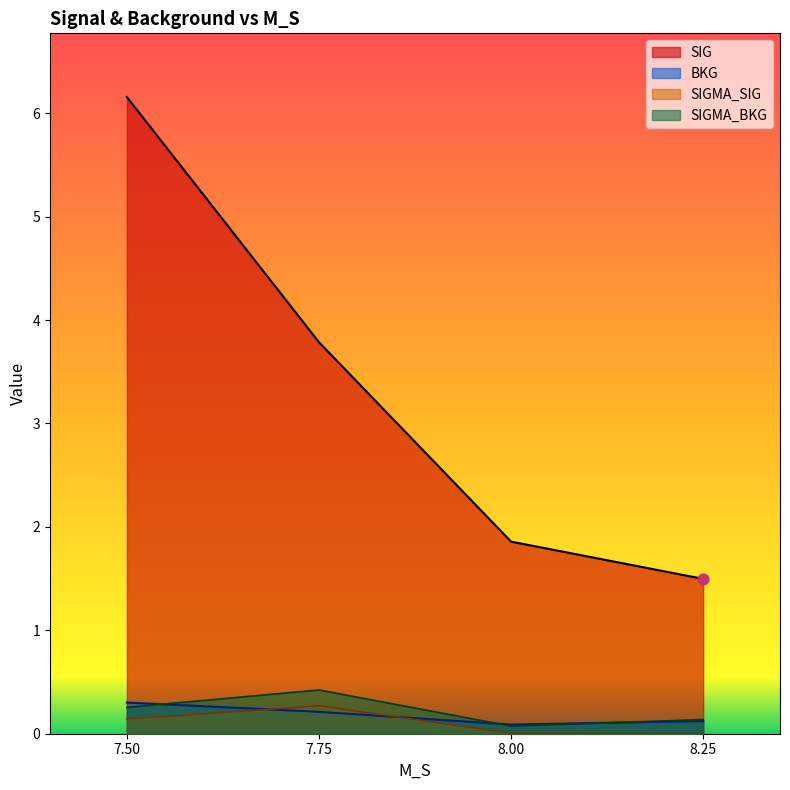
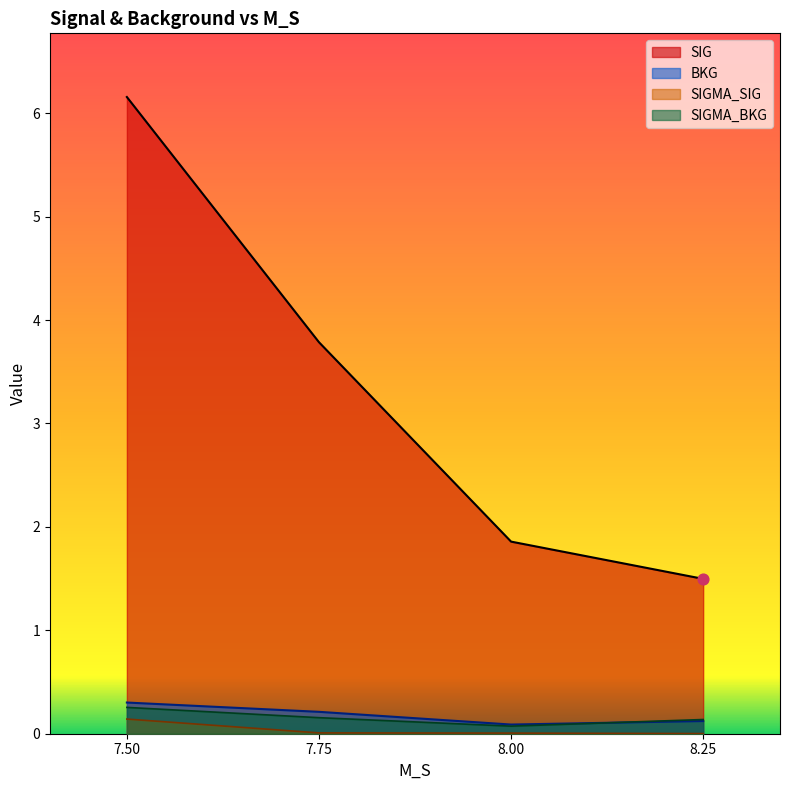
  {
    "SIG": {
      "7.50": 6.16,
      "7.75": 3.79,
      "8.00": 1.86
    },
    "BKG": {
      "7.50": 0.30,
      "7.75": 0.21
    },
    "SIGMA_SIG": {
      "7.50": 0.14,
-     "7.75": 0.27,
+     "7.75": 0.01,
      "8.00": 0.01,
      "8.25": 0.00
    },
    "SIGMA_BKG": {
      "7.50": 0.25,
-     "7.75": 0.42
+     "7.75": 0.16
    }
  }
